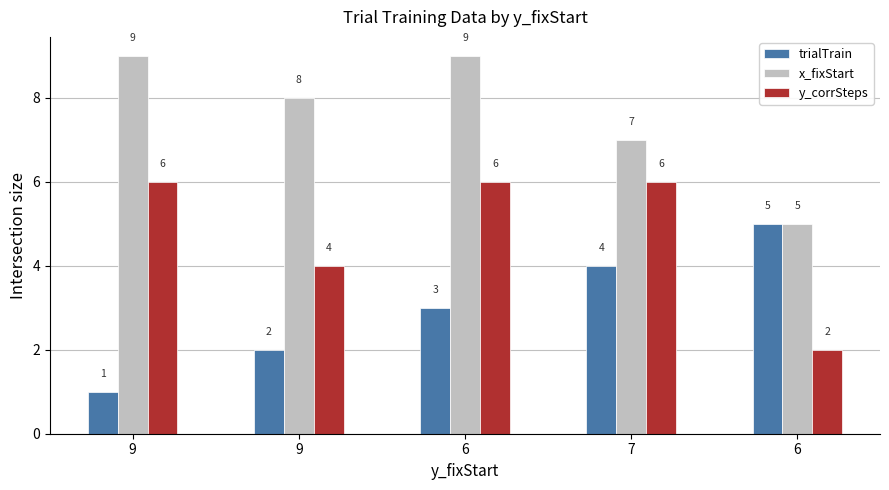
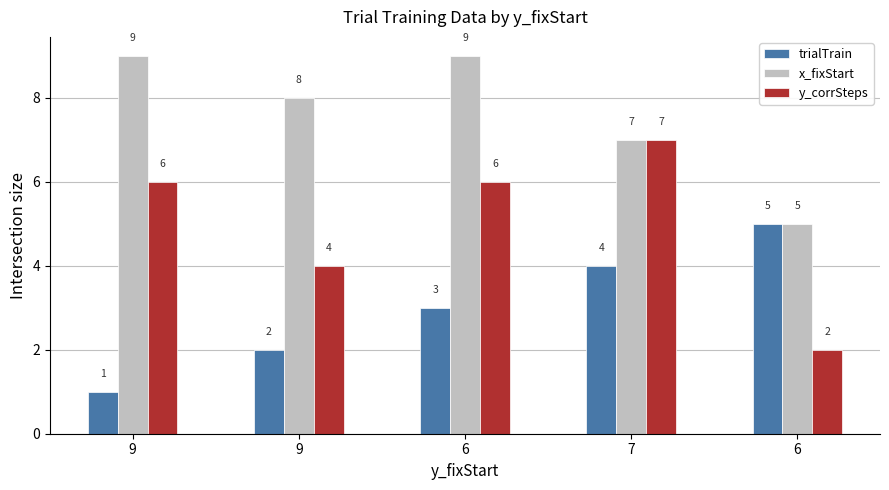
  {
    "trialTrain": {
      "7": 4
    },
    "x_fixStart": {
      "7": 7
    },
    "y_corrSteps": {
-     "7": 6
+     "7": 7
    }
  }
